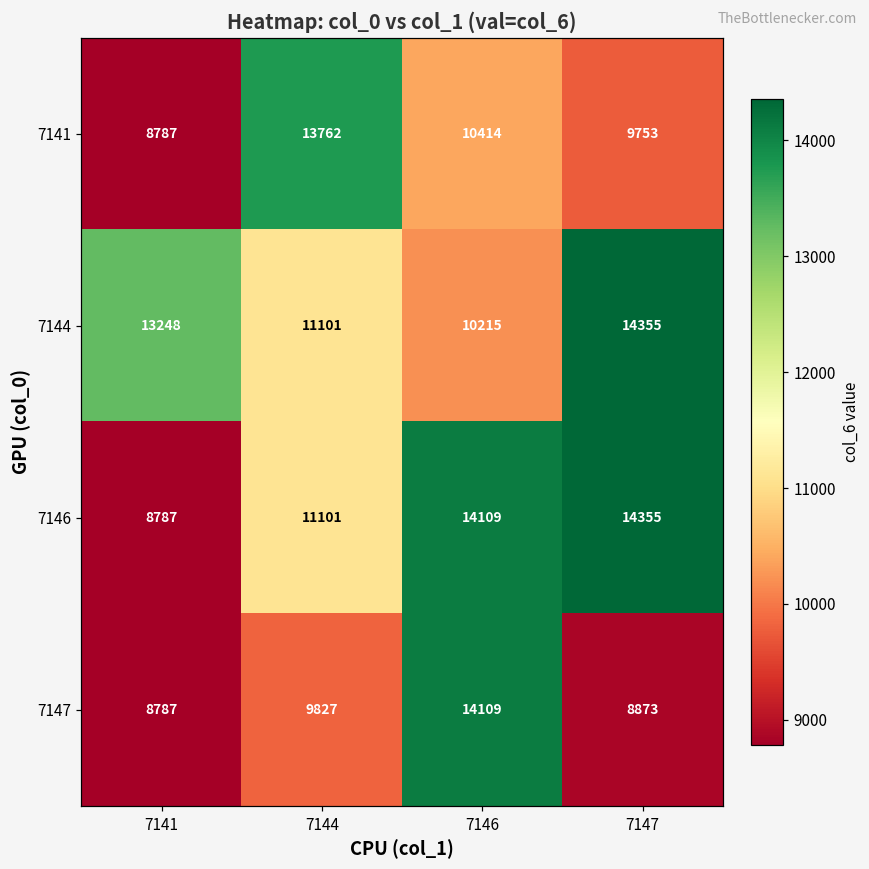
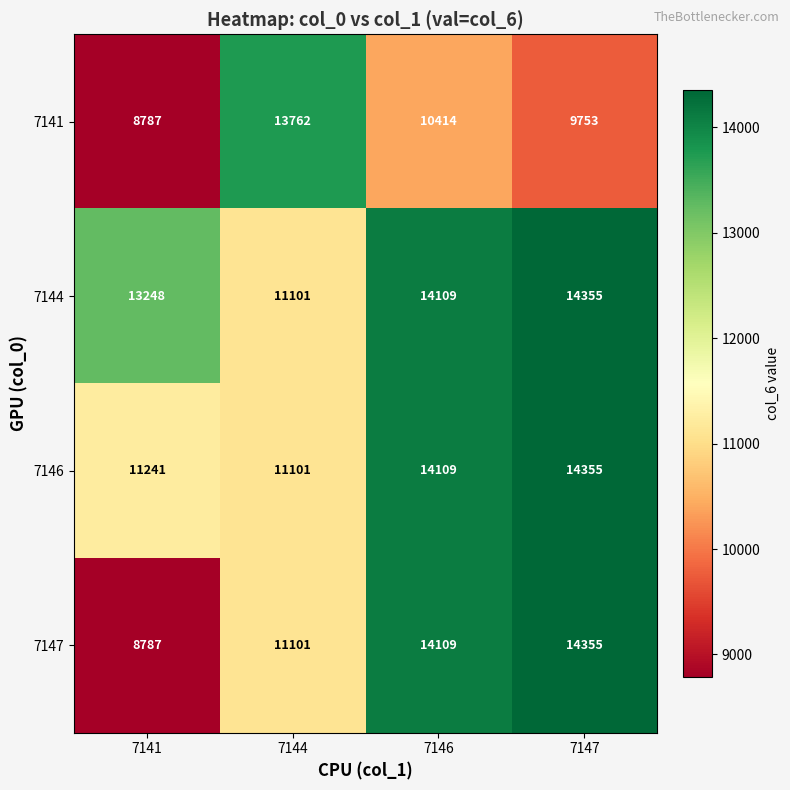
  {
    "7141": {
      "7141": 8787,
      "7144": 13762,
      "7146": 10414,
      "7147": 9753
    },
    "7144": {
      "7141": 13248,
      "7144": 11101,
-     "7146": 10215,
+     "7146": 14109,
      "7147": 14355
    },
    "7146": {
-     "7141": 8787,
+     "7141": 11241,
      "7144": 11101,
      "7146": 14109,
      "7147": 14355
    },
    "7147": {
      "7141": 8787,
-     "7144": 9827,
+     "7144": 11101,
      "7146": 14109,
-     "7147": 8873
+     "7147": 14355
    }
  }
